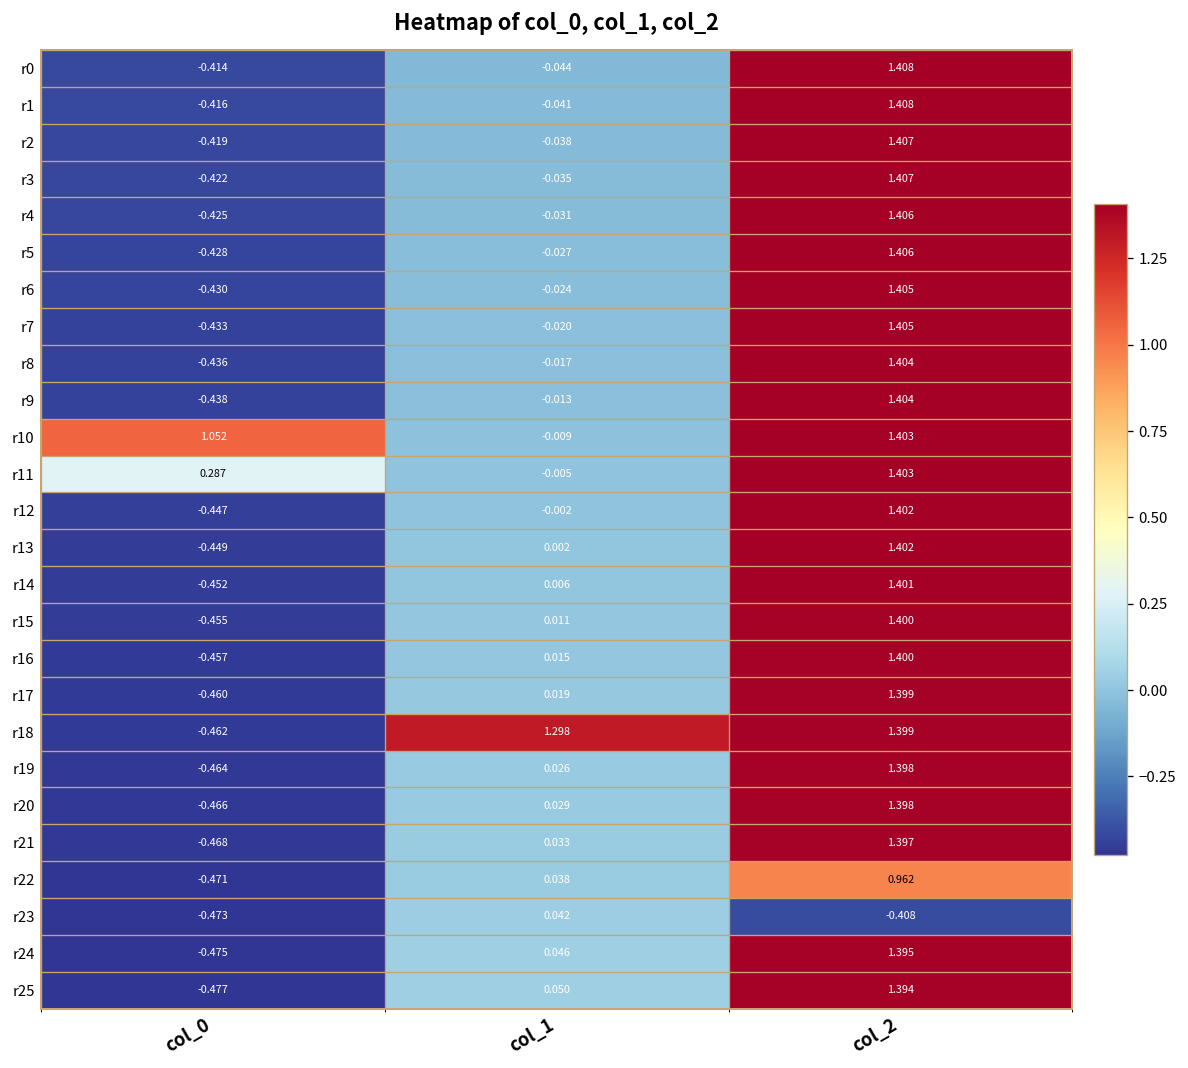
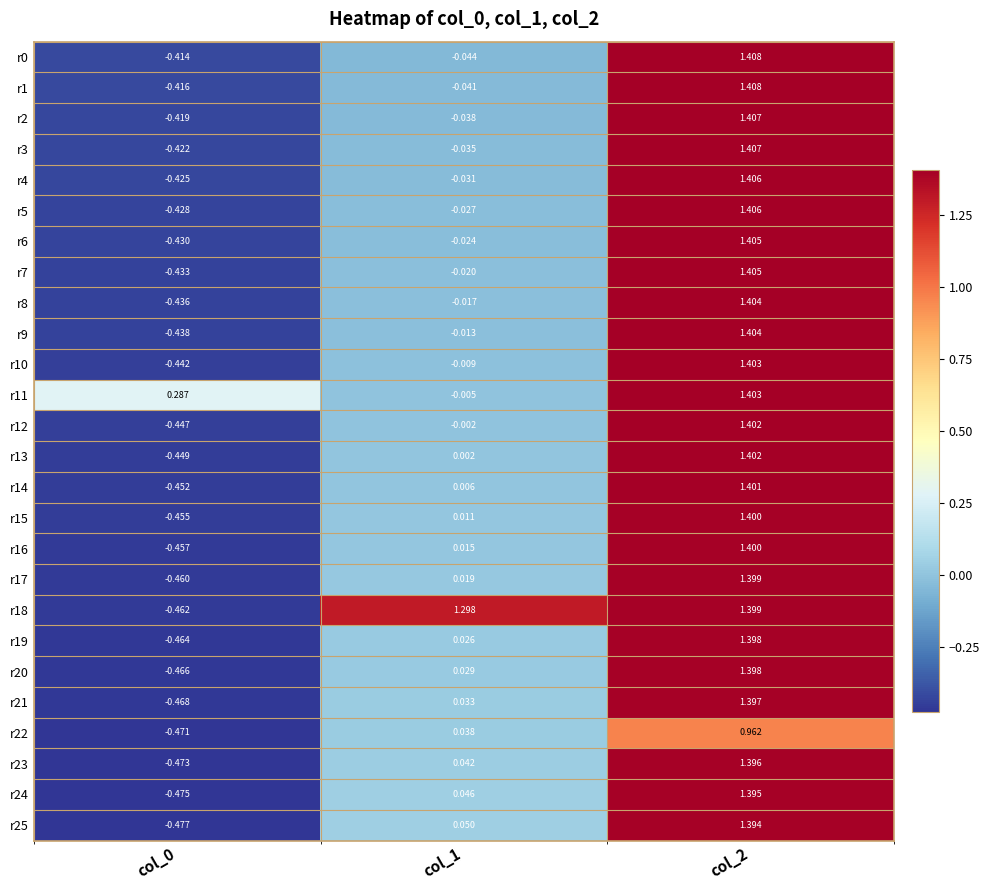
  {
    "r0": {
      "col_0": -0.414,
      "col_1": -0.044,
      "col_2": 1.408
    },
    "r1": {
      "col_0": -0.416,
      "col_1": -0.041,
      "col_2": 1.408
    },
    "r2": {
      "col_0": -0.419,
      "col_1": -0.038,
      "col_2": 1.407
    },
    "r3": {
      "col_0": -0.422,
      "col_1": -0.035,
      "col_2": 1.407
    },
    "r4": {
      "col_0": -0.425,
      "col_1": -0.031,
      "col_2": 1.406
    },
    "r5": {
      "col_0": -0.428,
      "col_1": -0.027,
      "col_2": 1.406
    },
    "r6": {
      "col_0": -0.430,
      "col_1": -0.024,
      "col_2": 1.405
    },
    "r7": {
      "col_0": -0.433,
      "col_1": -0.020,
      "col_2": 1.405
    },
    "r8": {
      "col_0": -0.436,
      "col_1": -0.017,
      "col_2": 1.404
    },
    "r9": {
      "col_0": -0.438,
      "col_1": -0.013,
      "col_2": 1.404
    },
    "r10": {
-     "col_0": 1.052,
+     "col_0": -0.442,
      "col_1": -0.009,
      "col_2": 1.403
    },
    "r11": {
      "col_0": 0.287,
      "col_1": -0.005,
      "col_2": 1.403
    },
    "r12": {
      "col_0": -0.447,
      "col_1": -0.002,
      "col_2": 1.402
    },
    "r13": {
      "col_0": -0.449,
      "col_1": 0.002,
      "col_2": 1.402
    },
    "r14": {
      "col_0": -0.452,
      "col_1": 0.006,
      "col_2": 1.401
    },
    "r15": {
      "col_0": -0.455,
      "col_1": 0.011,
      "col_2": 1.400
    },
    "r16": {
      "col_0": -0.457,
      "col_1": 0.015,
      "col_2": 1.400
    },
    "r17": {
      "col_0": -0.460,
      "col_1": 0.019,
      "col_2": 1.399
    },
    "r18": {
      "col_0": -0.462,
      "col_1": 1.298,
      "col_2": 1.399
    },
    "r19": {
      "col_0": -0.464,
      "col_1": 0.026,
      "col_2": 1.398
    },
    "r20": {
      "col_0": -0.466,
      "col_1": 0.029,
      "col_2": 1.398
    },
    "r21": {
      "col_0": -0.468,
      "col_1": 0.033,
      "col_2": 1.397
    },
    "r22": {
      "col_0": -0.471,
      "col_1": 0.038,
      "col_2": 0.962
    },
    "r23": {
      "col_0": -0.473,
      "col_1": 0.042,
-     "col_2": -0.408
+     "col_2": 1.396
    },
    "r24": {
      "col_0": -0.475,
      "col_1": 0.046,
      "col_2": 1.395
    },
    "r25": {
      "col_0": -0.477,
      "col_1": 0.050,
      "col_2": 1.394
    }
  }
